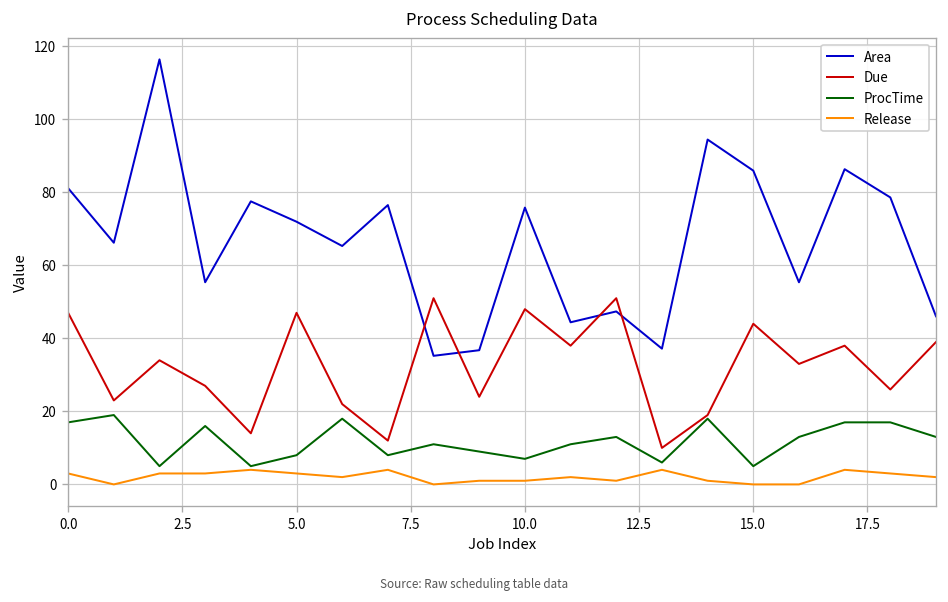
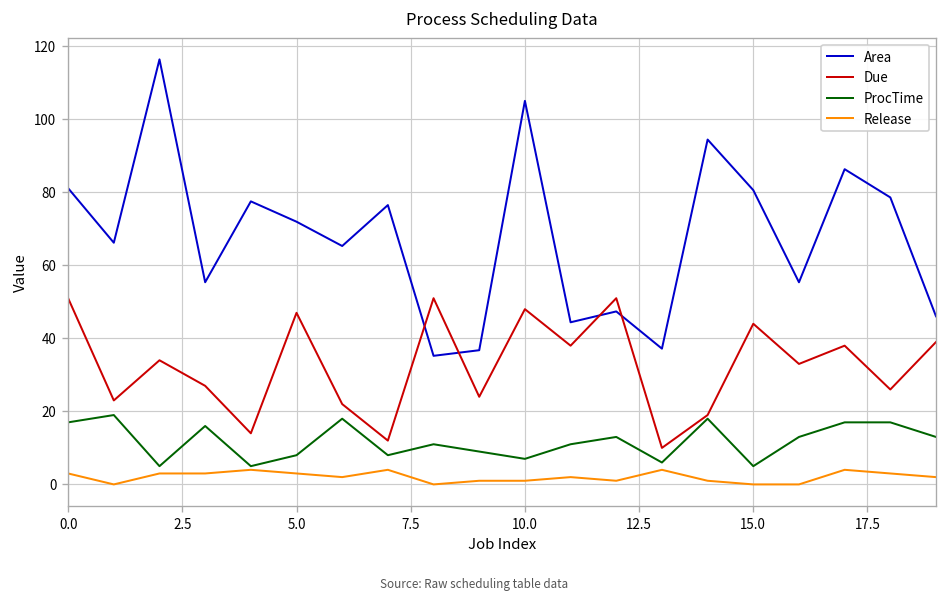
  {
    "Area": {
      "0.0": 81,
      "5.0": 72,
-     "10.0": 76,
-     "15.0": 86
+     "10.0": 105,
+     "15.0": 81
    },
    "Due": {
-     "0.0": 47,
+     "0.0": 51,
      "5.0": 47,
      "10.0": 48,
      "15.0": 44
    },
    "ProcTime": {
      "0.0": 17,
      "5.0": 8,
      "10.0": 7,
      "15.0": 5
    },
    "Release": {
      "0.0": 3,
      "5.0": 3,
      "10.0": 1,
      "15.0": 0
    }
  }
